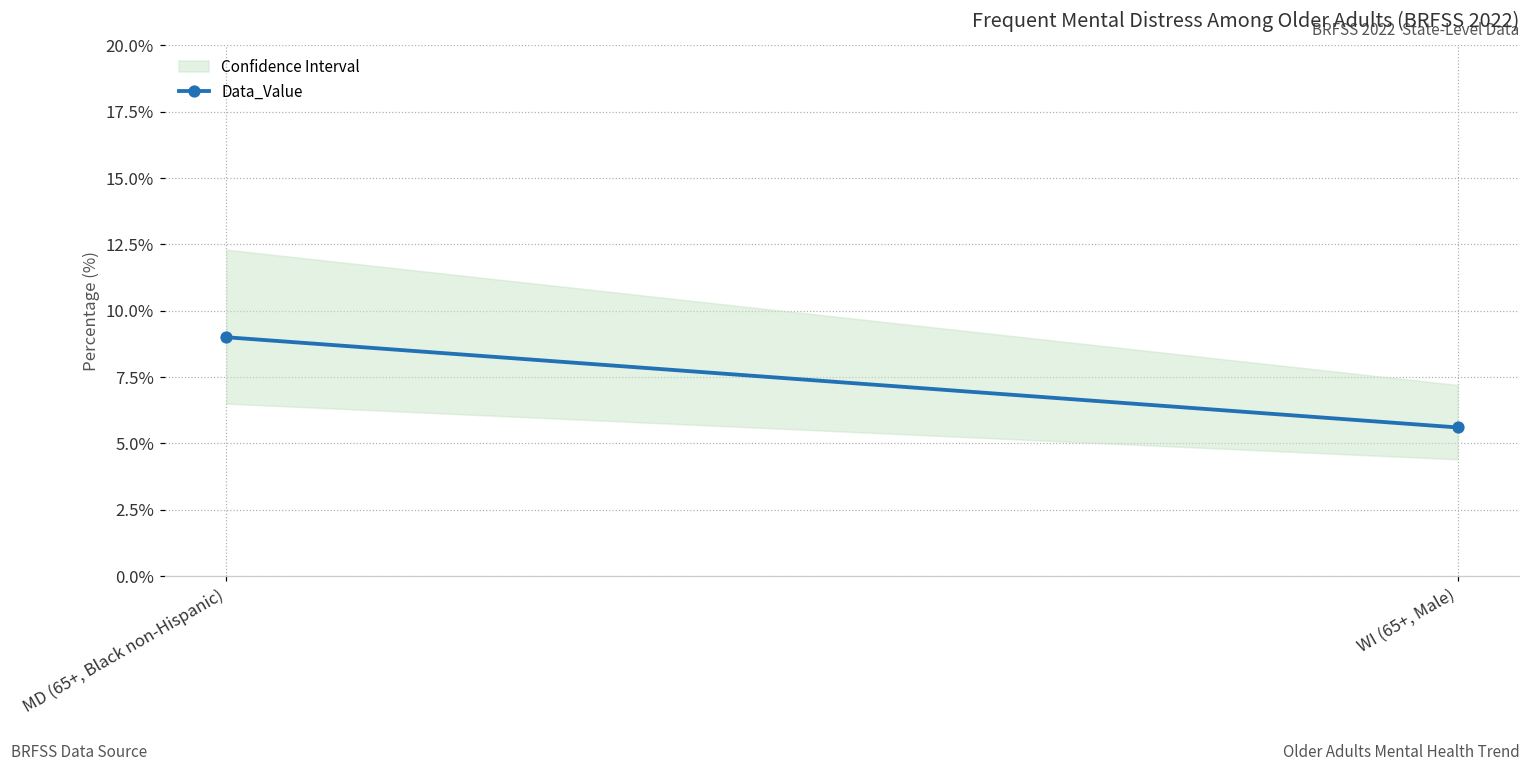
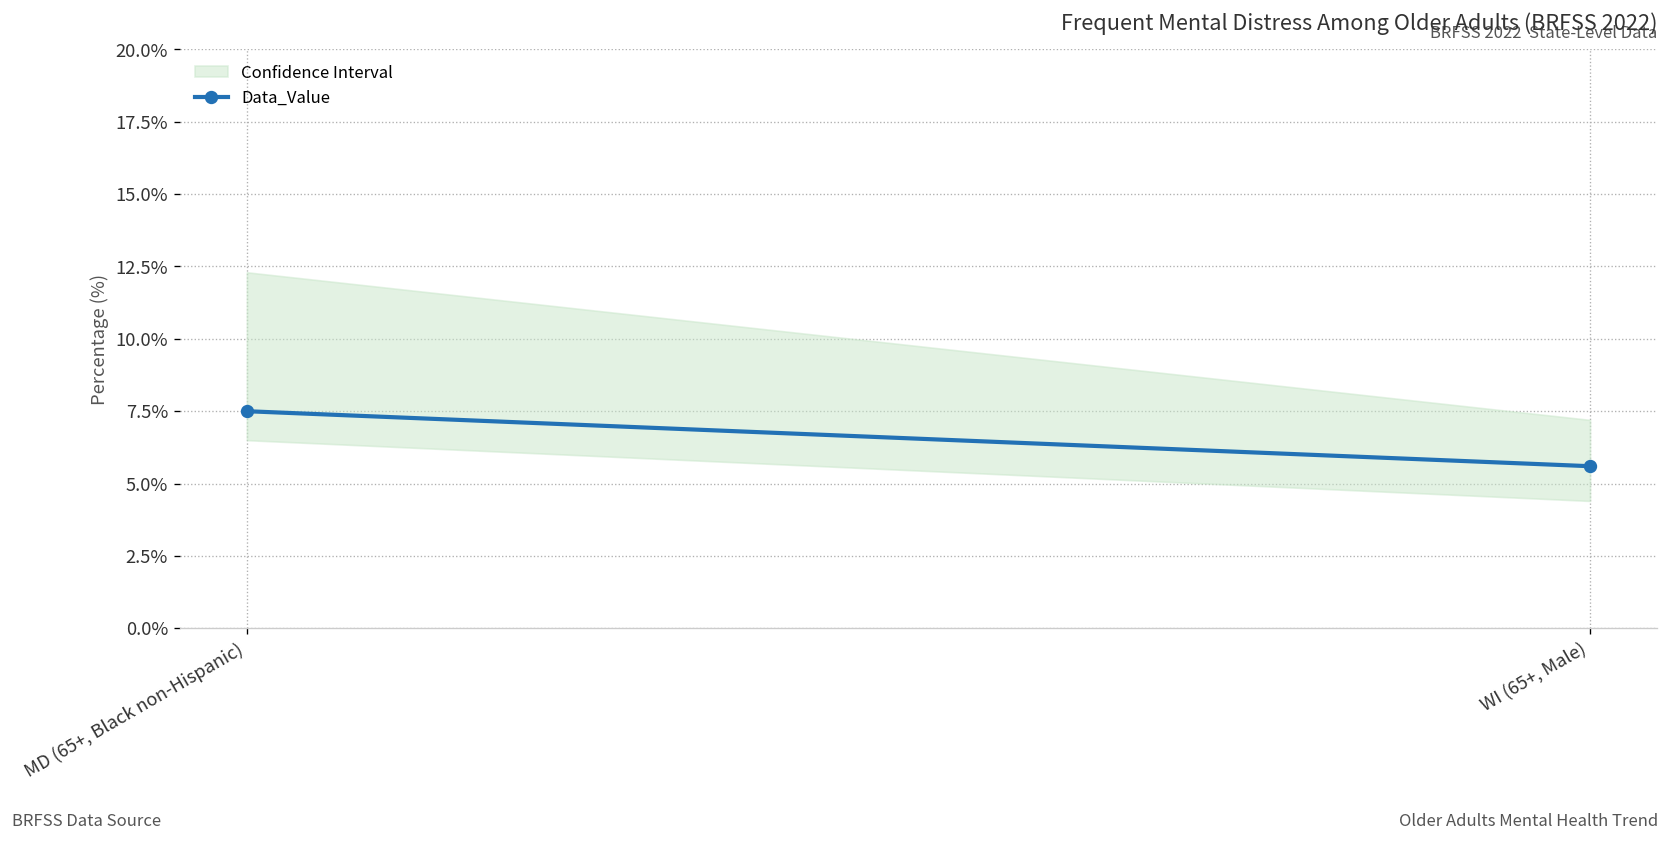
  {
    "Data_Value": {
-     "MD (65+, Black non-Hispanic)": "9.0%",
+     "MD (65+, Black non-Hispanic)": "7.5%",
      "WI (65+, Male)": "5.6%"
    }
  }
